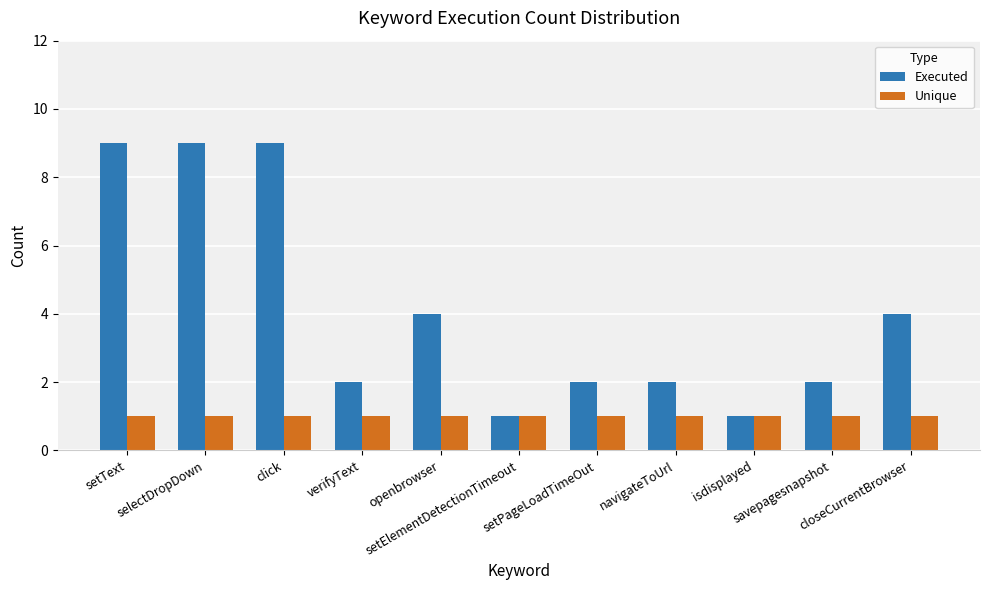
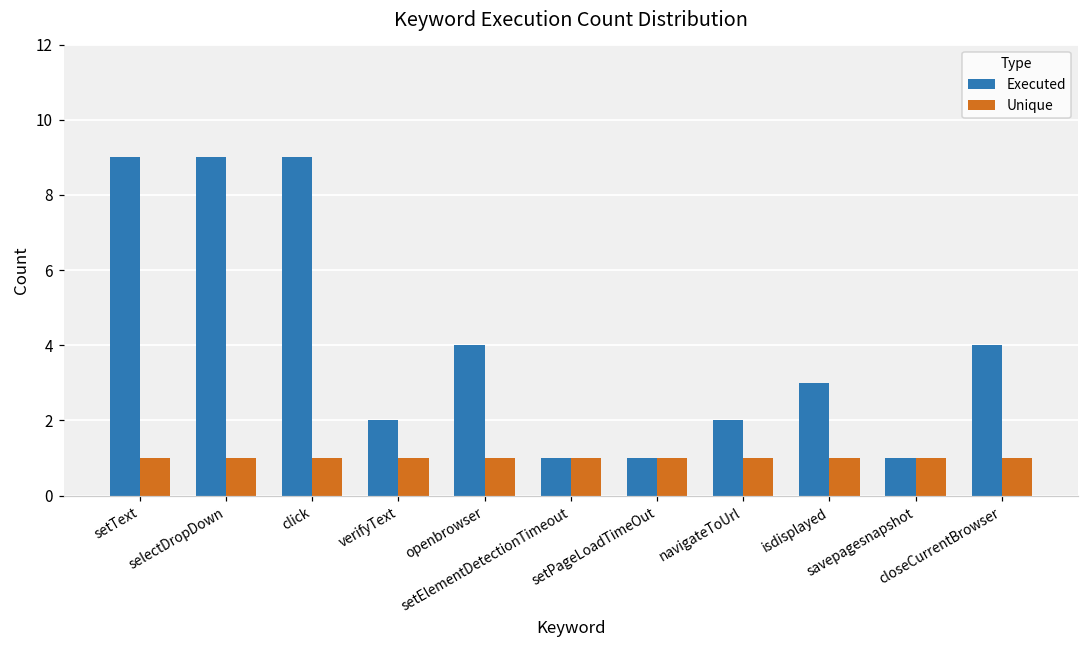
  {
    "Executed": {
      "setText": 9,
      "selectDropDown": 9,
      "click": 9,
      "verifyText": 2,
      "openbrowser": 4,
      "setElementDetectionTimeout": 1,
-     "setPageLoadTimeOut": 2,
+     "setPageLoadTimeOut": 1,
      "navigateToUrl": 2,
-     "isdisplayed": 1,
-     "savepagesnapshot": 2,
+     "isdisplayed": 3,
+     "savepagesnapshot": 1,
      "closeCurrentBrowser": 4
    },
    "Unique": {
      "setText": 1,
      "selectDropDown": 1,
      "click": 1,
      "verifyText": 1,
      "openbrowser": 1,
      "setElementDetectionTimeout": 1,
      "setPageLoadTimeOut": 1,
      "navigateToUrl": 1,
      "isdisplayed": 1,
      "savepagesnapshot": 1,
      "closeCurrentBrowser": 1
    }
  }
